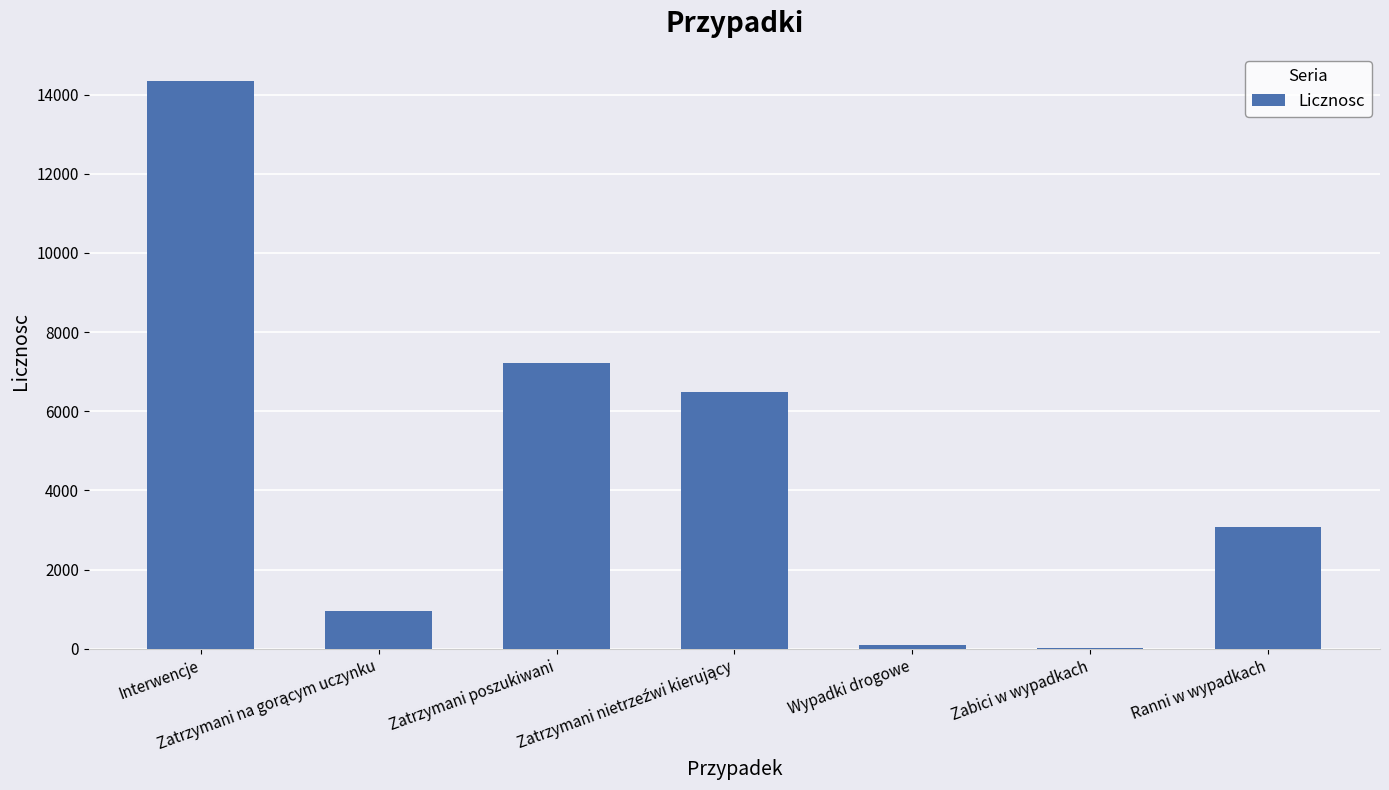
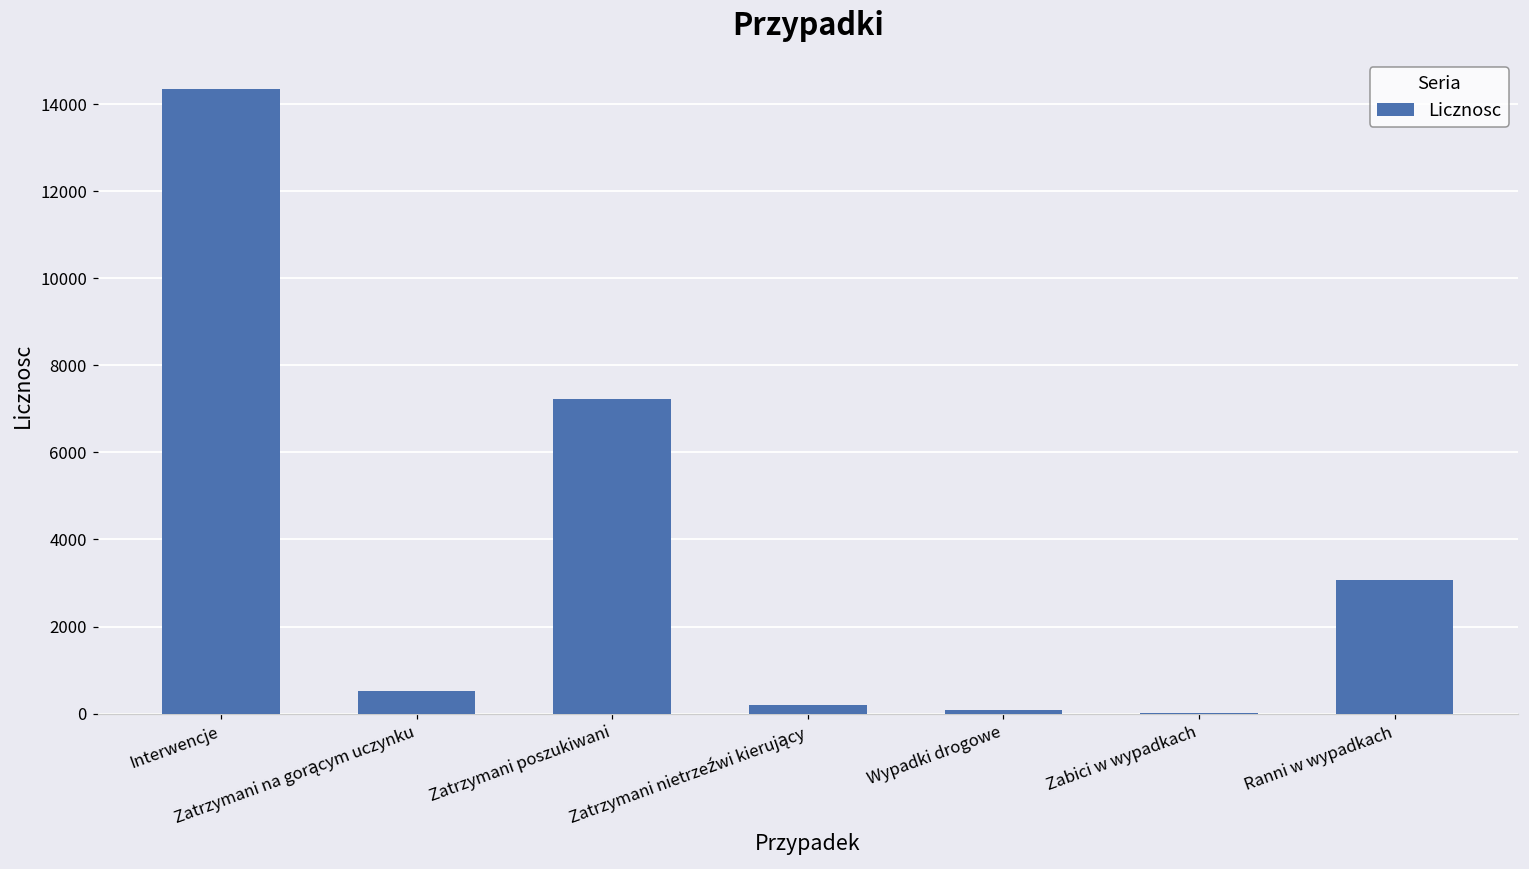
  {
    "Interwencje": 14300,
-   "Zatrzymani na gorącym uczynku": 1000,
+   "Zatrzymani na gorącym uczynku": 500,
    "Zatrzymani poszukiwani": 7200,
-   "Zatrzymani nietrzeźwi kierujący": 6500,
+   "Zatrzymani nietrzeźwi kierujący": 200,
    "Wypadki drogowe": 100,
    "Ranni w wypadkach": 3100
  }
